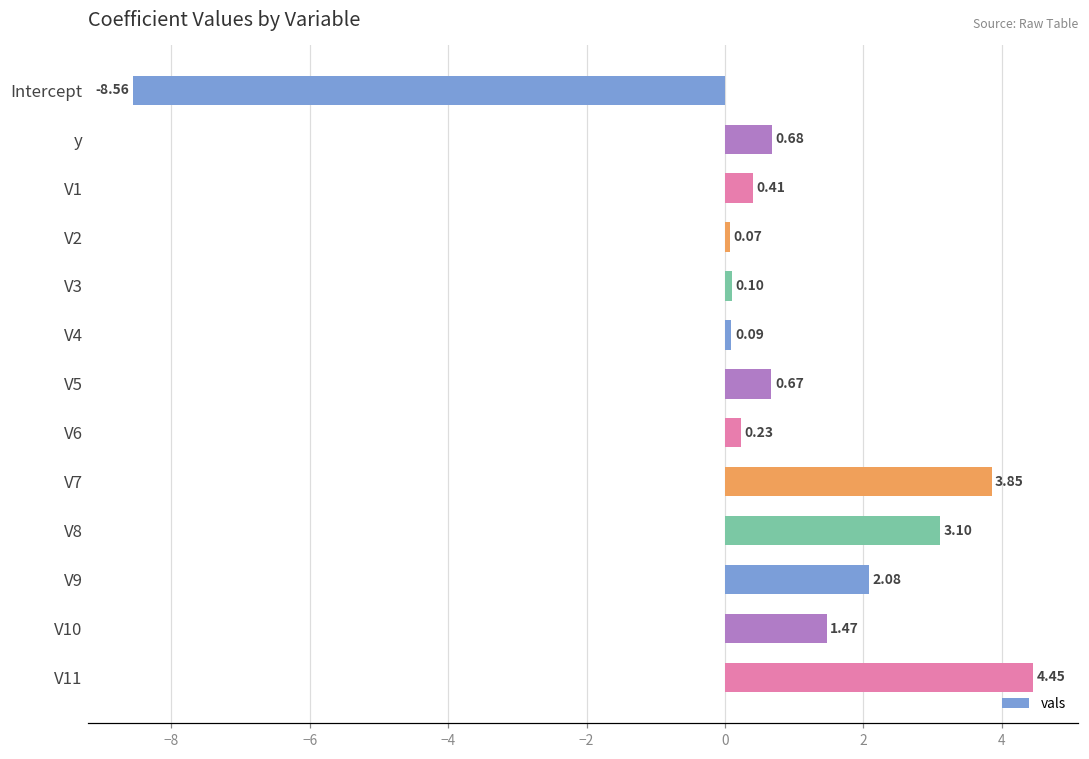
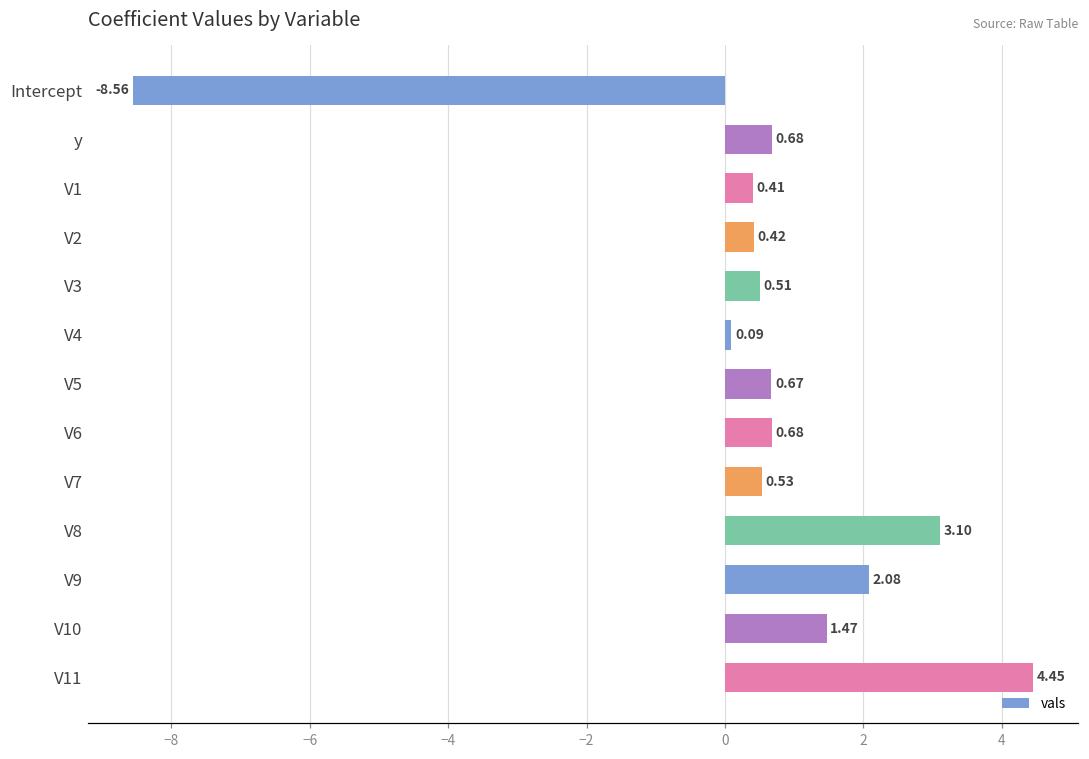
  {
    "Intercept": -8.56,
    "y": 0.68,
    "V1": 0.41,
-   "V2": 0.07,
-   "V3": 0.10,
+   "V2": 0.42,
+   "V3": 0.51,
    "V4": 0.09,
    "V5": 0.67,
-   "V6": 0.23,
-   "V7": 3.85,
+   "V6": 0.68,
+   "V7": 0.53,
    "V8": 3.10,
    "V9": 2.08,
    "V10": 1.47,
    "V11": 4.45
  }
